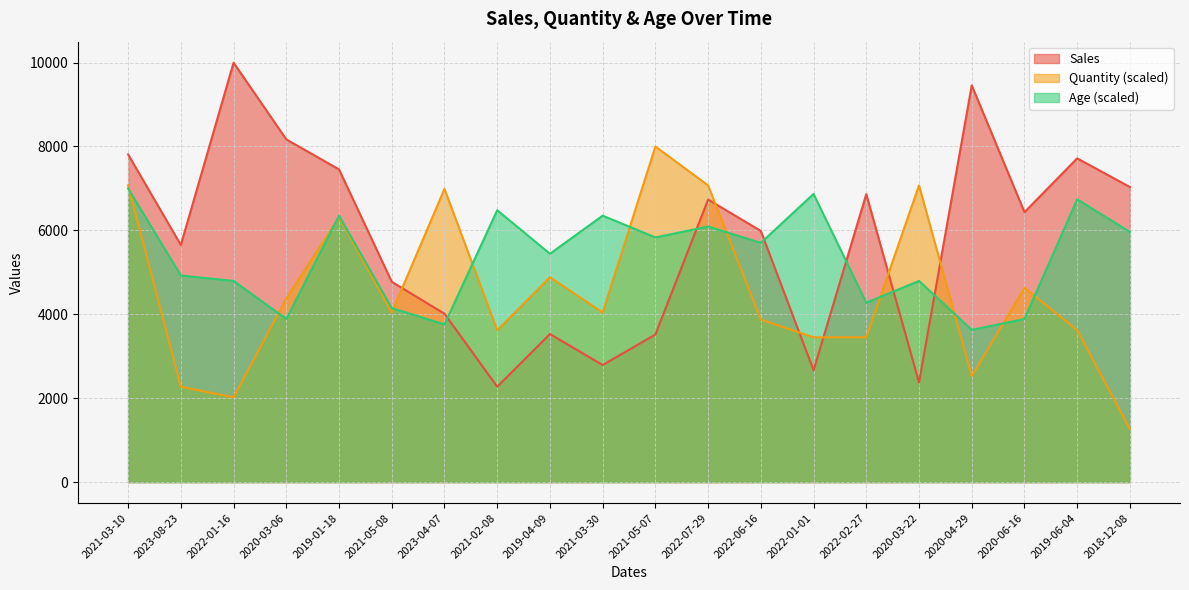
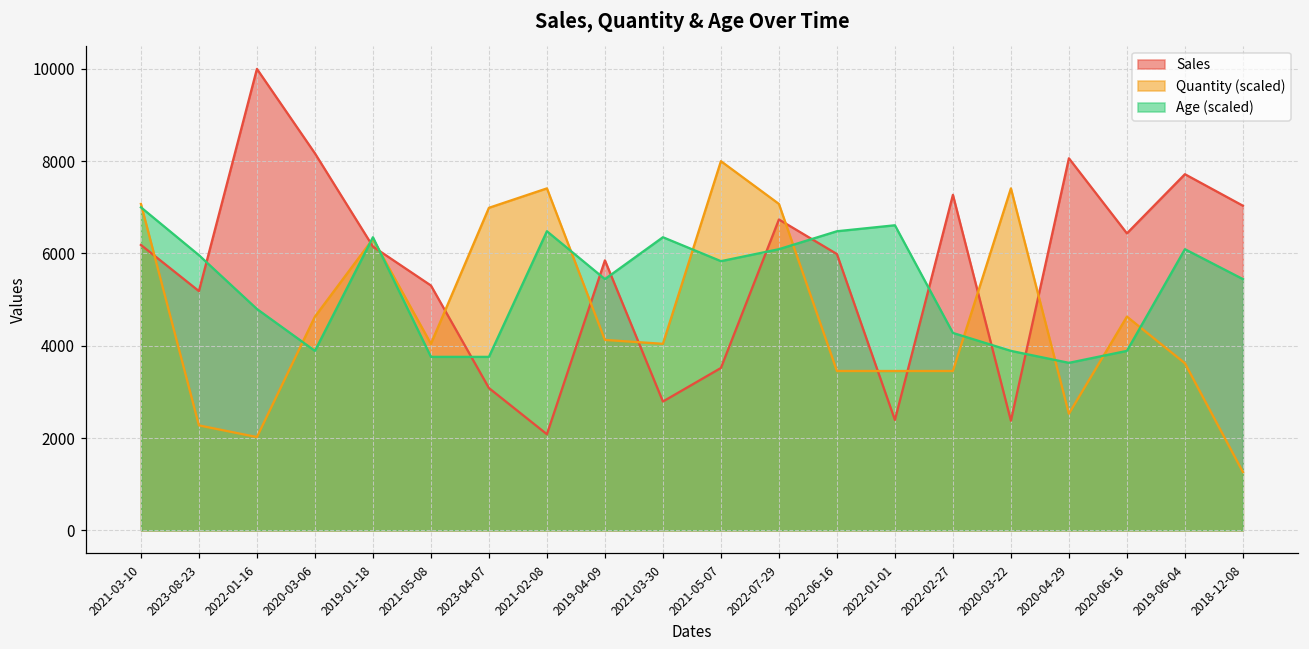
  {
    "Sales": {
-     "2021-03-10": 7800,
-     "2023-08-23": 5700,
+     "2021-03-10": 6200,
+     "2023-08-23": 5200,
      "2022-01-16": 10000,
      "2020-03-06": 8200,
-     "2019-01-18": 7500,
-     "2021-05-08": 4800,
-     "2023-04-07": 4000,
-     "2021-02-08": 2300,
-     "2019-04-09": 3500,
+     "2019-01-18": 6100,
+     "2021-05-08": 5300,
+     "2023-04-07": 3100,
+     "2021-02-08": 2100,
+     "2019-04-09": 5900,
      "2021-03-30": 2800,
      "2021-05-07": 3500,
      "2022-07-29": 6700,
      "2022-06-16": 6000,
-     "2022-01-01": 2700,
-     "2022-02-27": 6900,
+     "2022-01-01": 2400,
+     "2022-02-27": 7300,
      "2020-03-22": 2400,
-     "2020-04-29": 9500,
+     "2020-04-29": 8100,
      "2020-06-16": 6400,
      "2019-06-04": 7700,
      "2018-12-08": 7000
    },
    "Quantity (scaled)": {
      "2021-03-10": 7100,
      "2023-08-23": 2300,
      "2022-01-16": 2000,
-     "2020-03-06": 4400,
+     "2020-03-06": 4600,
      "2021-05-08": 4000,
      "2023-04-07": 7000,
-     "2021-02-08": 3600,
-     "2019-04-09": 4900,
+     "2021-02-08": 7400,
+     "2019-04-09": 4100,
      "2021-03-30": 4000,
      "2021-05-07": 8000,
      "2022-07-29": 7100,
-     "2022-06-16": 3900,
+     "2022-06-16": 3500,
      "2022-01-01": 3500,
      "2022-02-27": 3500,
-     "2020-03-22": 7100,
+     "2020-03-22": 7400,
      "2020-04-29": 2500,
      "2020-06-16": 4600,
      "2019-06-04": 3600,
      "2018-12-08": 1300
    },
    "Age (scaled)": {
      "2021-03-10": 7000,
-     "2023-08-23": 4900,
+     "2023-08-23": 6000,
      "2022-01-16": 4800,
      "2020-03-06": 3900,
-     "2021-05-08": 4100,
+     "2021-05-08": 3800,
      "2023-04-07": 3800,
      "2021-02-08": 6500,
      "2019-04-09": 5400,
      "2021-03-30": 6400,
      "2021-05-07": 5800,
      "2022-07-29": 6100,
-     "2022-06-16": 5700,
-     "2022-01-01": 6900,
+     "2022-06-16": 6500,
+     "2022-01-01": 6600,
      "2022-02-27": 4300,
-     "2020-03-22": 4800,
+     "2020-03-22": 3900,
      "2020-04-29": 3600,
      "2020-06-16": 3900,
-     "2019-06-04": 6700,
-     "2018-12-08": 6000
+     "2019-06-04": 6100,
+     "2018-12-08": 5400
    }
  }
